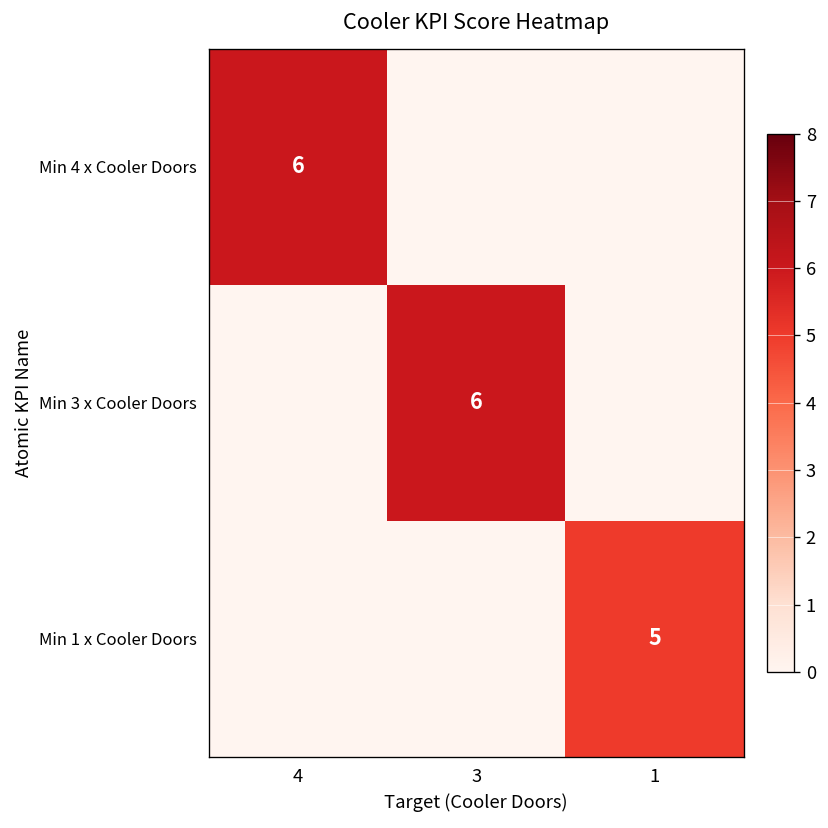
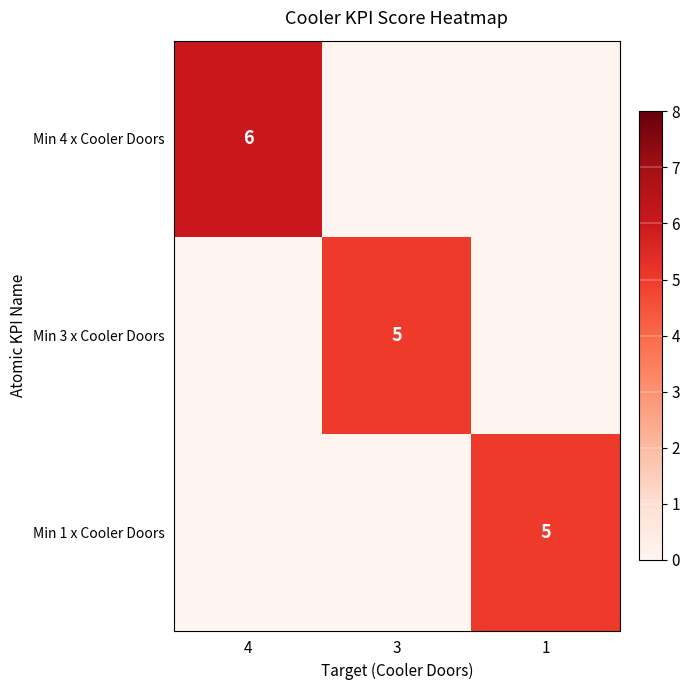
  {
    "Min 4 x Cooler Doors": {
      "4": 6
    },
    "Min 3 x Cooler Doors": {
-     "3": 6
+     "3": 5
    },
    "Min 1 x Cooler Doors": {
      "1": 5
    }
  }
